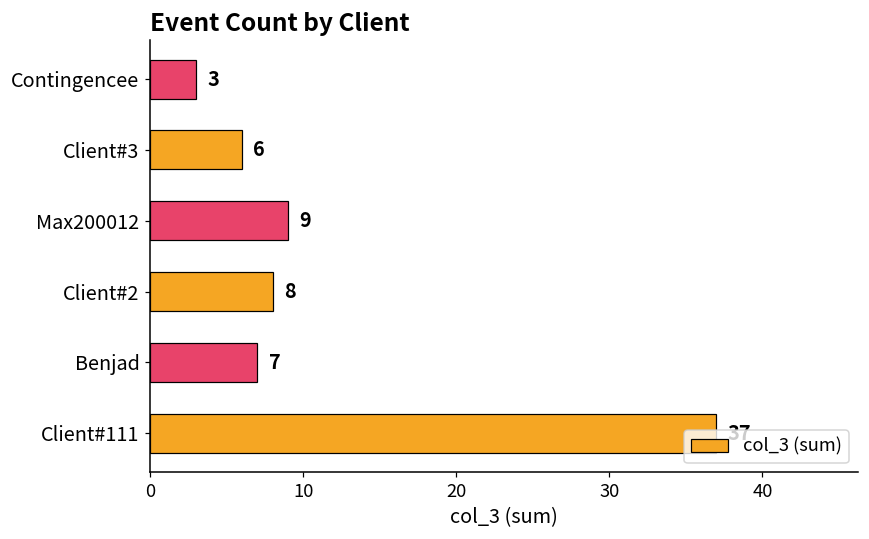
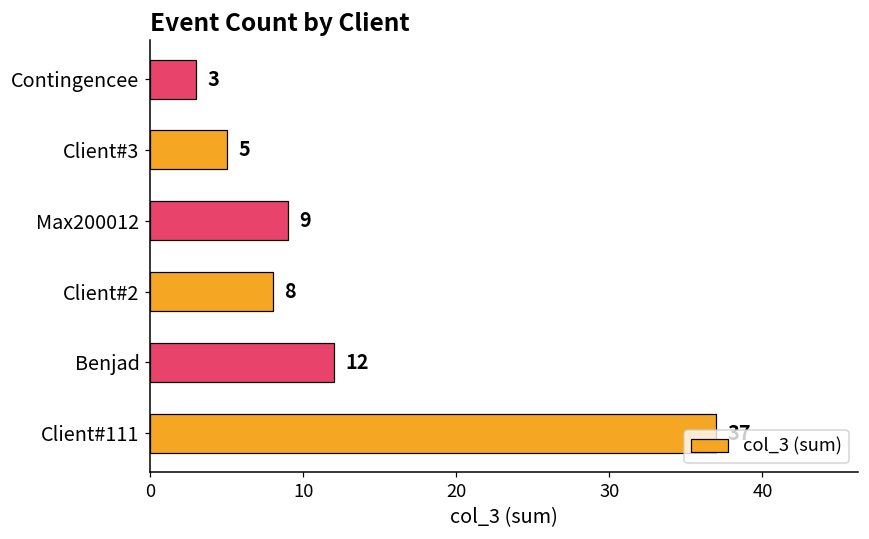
  {
    "Contingencee": 3,
-   "Client#3": 6,
+   "Client#3": 5,
    "Max200012": 9,
    "Client#2": 8,
-   "Benjad": 7
+   "Benjad": 12
  }
